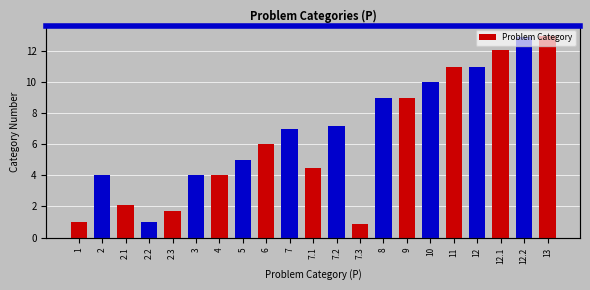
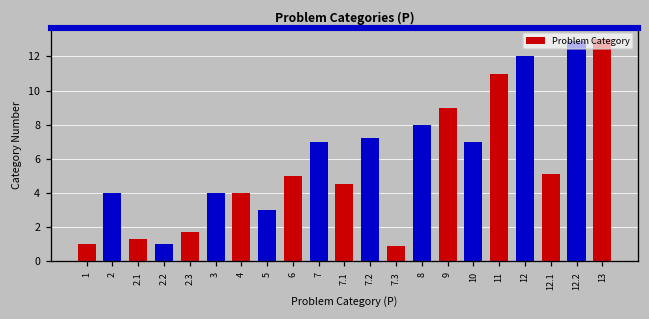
  {
    "1": 1.0,
    "2": 4.0,
-   "2.1": 2.1,
+   "2.1": 1.3,
    "2.2": 1.0,
    "2.3": 1.7,
    "3": 4.0,
    "4": 4.0,
-   "5": 5,
-   "6": 6,
+   "5": 3,
+   "6": 5,
    "7": 7.0,
    "7.1": 4.5,
    "7.2": 7.2,
    "7.3": 0.9,
-   "8": 9,
+   "8": 8,
    "9": 9.0,
-   "10": 10,
+   "10": 7,
    "11": 11.0,
-   "12": 11,
-   "12.1": 12.1
+   "12": 12,
+   "12.1": 5.1
  }
